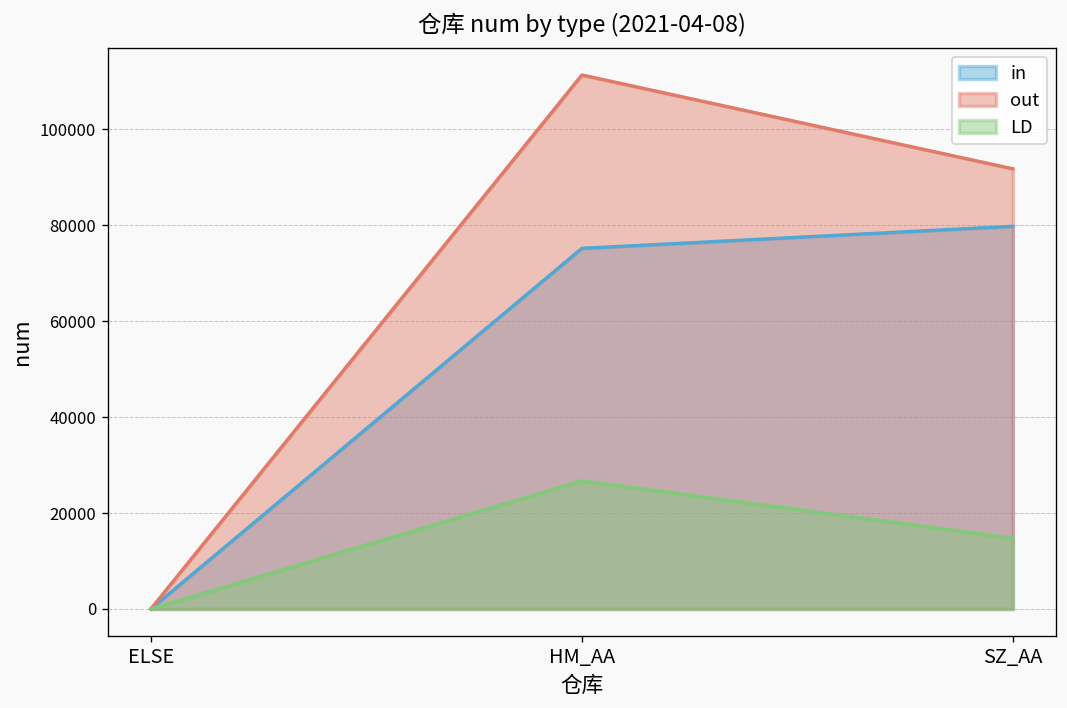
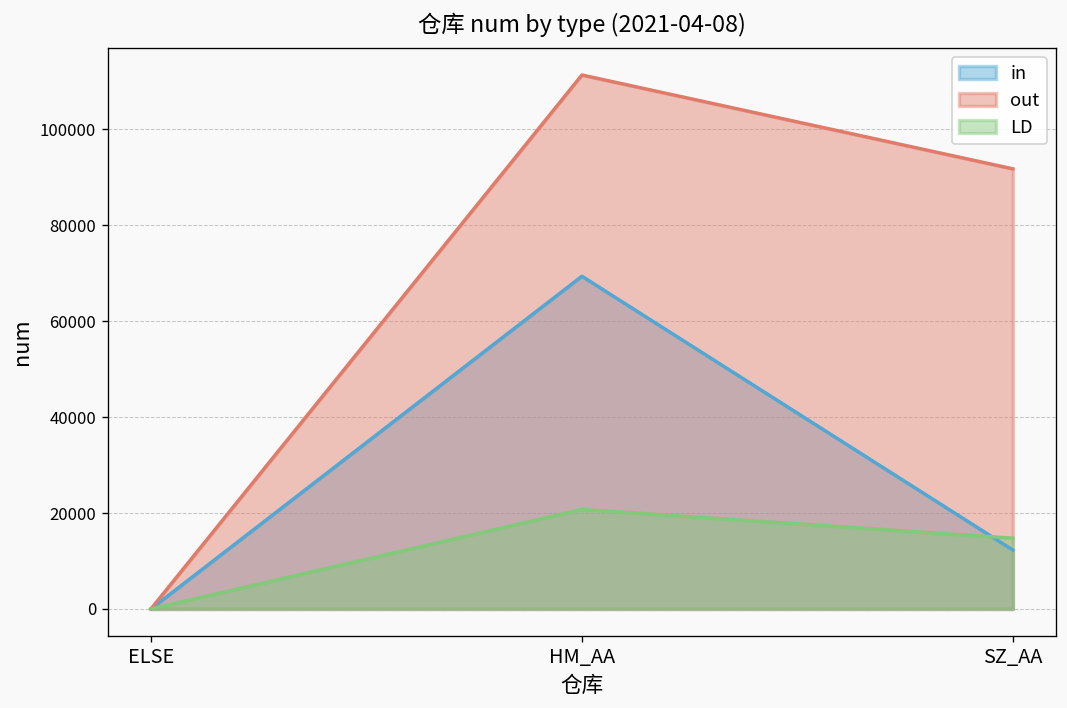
  {
    "in": {
-     "HM_AA": 75000,
-     "SZ_AA": 80000
+     "HM_AA": 69000,
+     "SZ_AA": 12000
    },
    "out": {
      "HM_AA": 111000,
      "SZ_AA": 92000
    },
    "LD": {
-     "HM_AA": 27000,
+     "HM_AA": 21000,
      "SZ_AA": 15000
    }
  }
